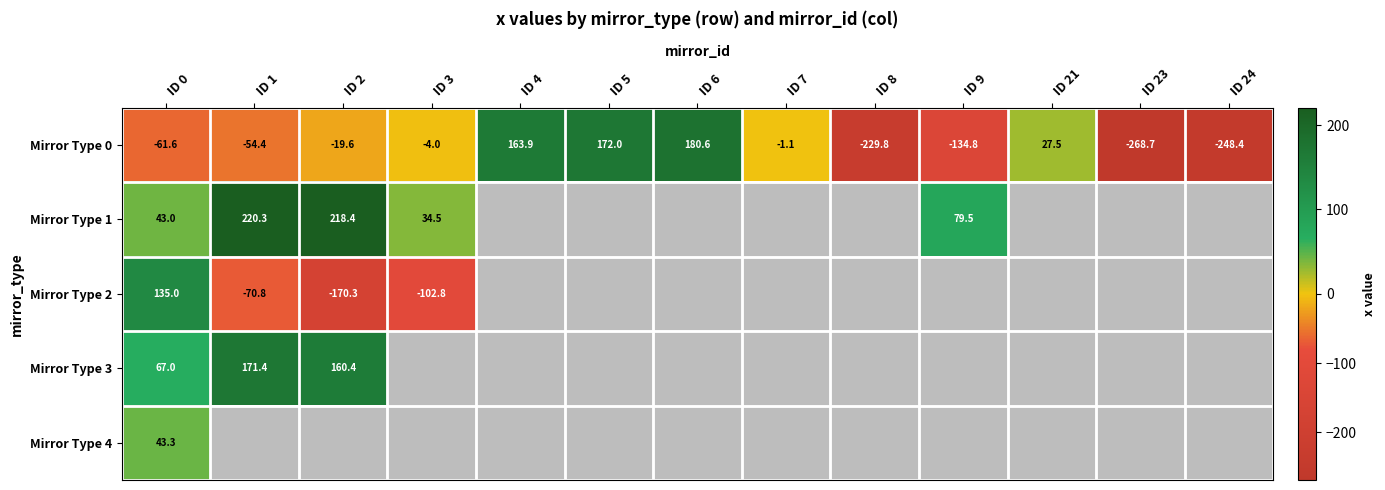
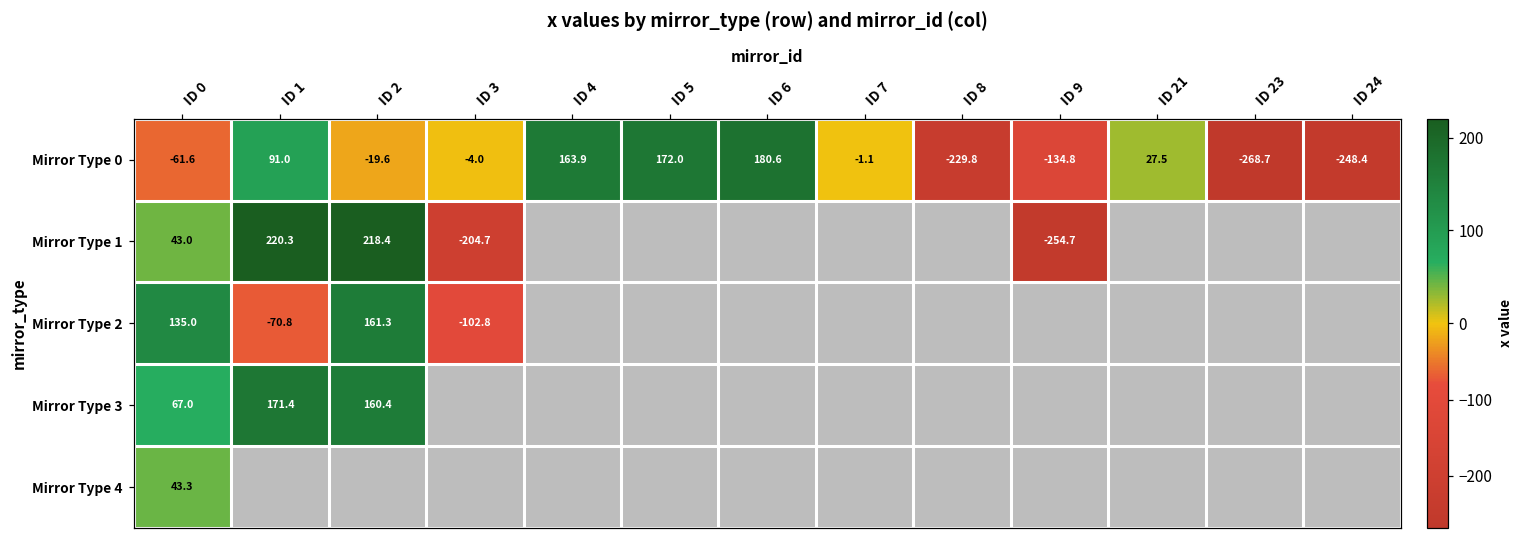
  {
    "Mirror Type 0": {
      "ID 0": -61.6,
-     "ID 1": -54.4,
+     "ID 1": 91.0,
      "ID 2": -19.6,
      "ID 3": -4.0,
      "ID 4": 163.9,
      "ID 5": 172.0,
      "ID 6": 180.6,
      "ID 7": -1.1,
      "ID 8": -229.8,
      "ID 9": -134.8,
      "ID 21": 27.5,
      "ID 23": -268.7,
      "ID 24": -248.4
    },
    "Mirror Type 1": {
      "ID 0": 43.0,
      "ID 1": 220.3,
      "ID 2": 218.4,
-     "ID 3": 34.5,
-     "ID 9": 79.5
+     "ID 3": -204.7,
+     "ID 9": -254.7
    },
    "Mirror Type 2": {
      "ID 0": 135.0,
      "ID 1": -70.8,
-     "ID 2": -170.3,
+     "ID 2": 161.3,
      "ID 3": -102.8
    },
    "Mirror Type 3": {
      "ID 0": 67.0,
      "ID 1": 171.4,
      "ID 2": 160.4
    },
    "Mirror Type 4": {
      "ID 0": 43.3
    }
  }
